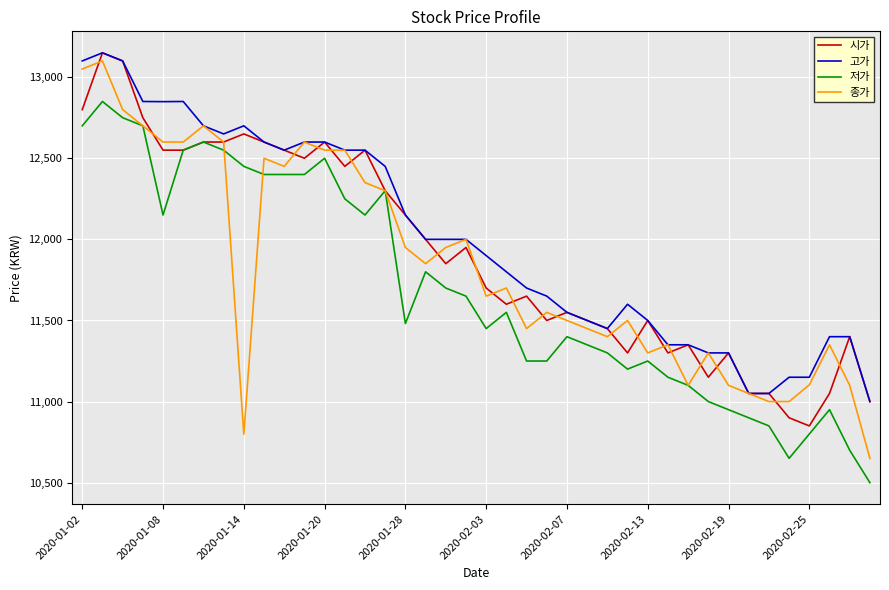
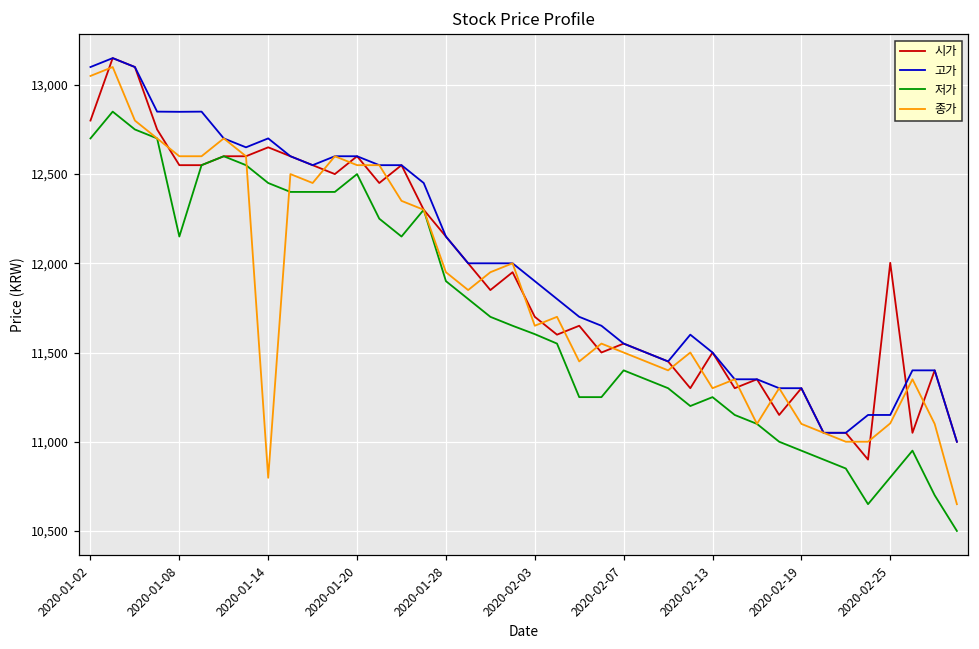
  {
    "시가": {
      "2020-01-02": "12,800",
      "2020-01-08": "12,550",
      "2020-01-14": "12,650",
      "2020-02-03": "11,700",
-     "2020-02-25": "10,850"
+     "2020-02-25": "12,000"
    },
    "고가": {
      "2020-01-02": "13,100",
      "2020-01-08": "12,850",
      "2020-01-14": "12,700",
      "2020-02-03": "11,900",
      "2020-02-25": "11,150"
    },
    "저가": {
      "2020-01-02": "12,700",
      "2020-01-08": "12,150",
      "2020-01-14": "12,450",
      "2020-01-20": "12,500",
-     "2020-01-28": "11,480",
-     "2020-02-03": "11,450",
+     "2020-01-28": "11,900",
+     "2020-02-03": "11,600",
      "2020-02-07": "11,400",
      "2020-02-13": "11,250",
      "2020-02-19": "10,950",
      "2020-02-25": "10,800"
    },
    "종가": {
      "2020-01-02": "13,050",
      "2020-01-08": "12,600",
      "2020-01-14": "10,800",
      "2020-01-20": "12,550",
      "2020-01-28": "11,950",
      "2020-02-03": "11,650",
      "2020-02-07": "11,500",
      "2020-02-13": "11,300",
      "2020-02-19": "11,100",
      "2020-02-25": "11,100"
    }
  }
